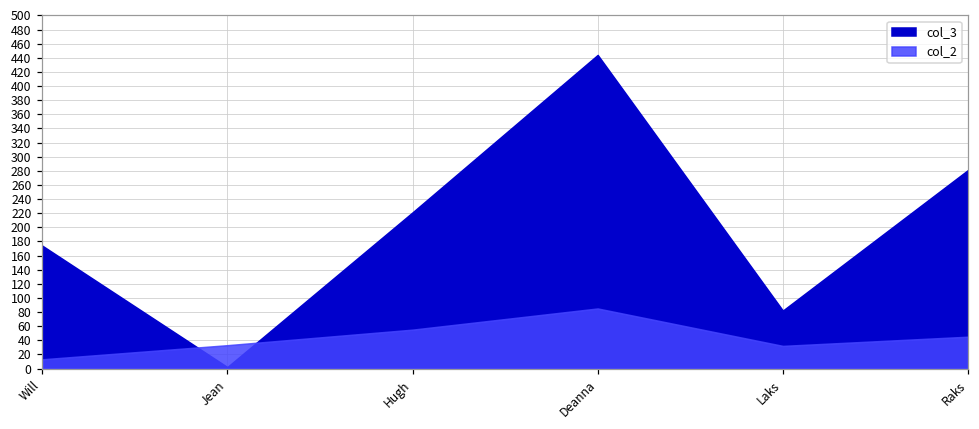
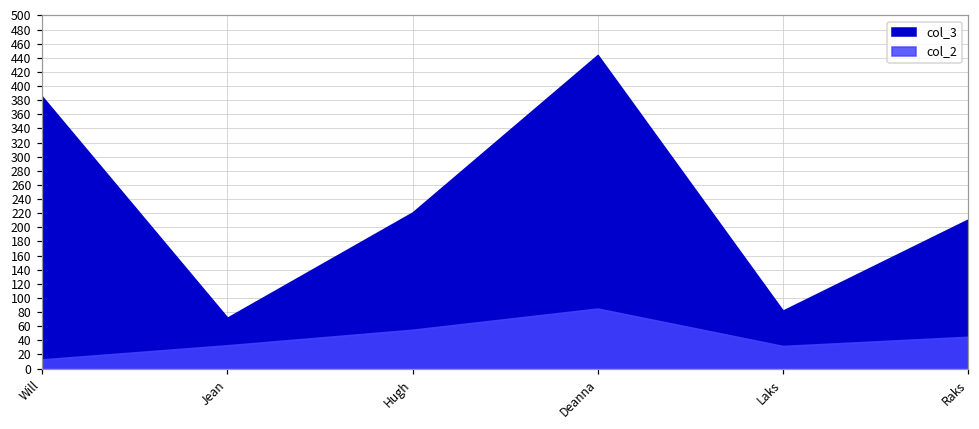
  {
    "col_3": {
-     "Will": 170,
-     "Jean": 0,
+     "Will": 390,
+     "Jean": 70,
      "Hugh": 220,
      "Deanna": 440,
      "Laks": 80,
-     "Raks": 280
+     "Raks": 210
    },
    "col_2": {
      "Will": 10,
      "Jean": 30,
      "Hugh": 60,
      "Deanna": 90,
      "Laks": 30,
      "Raks": 50
    }
  }
